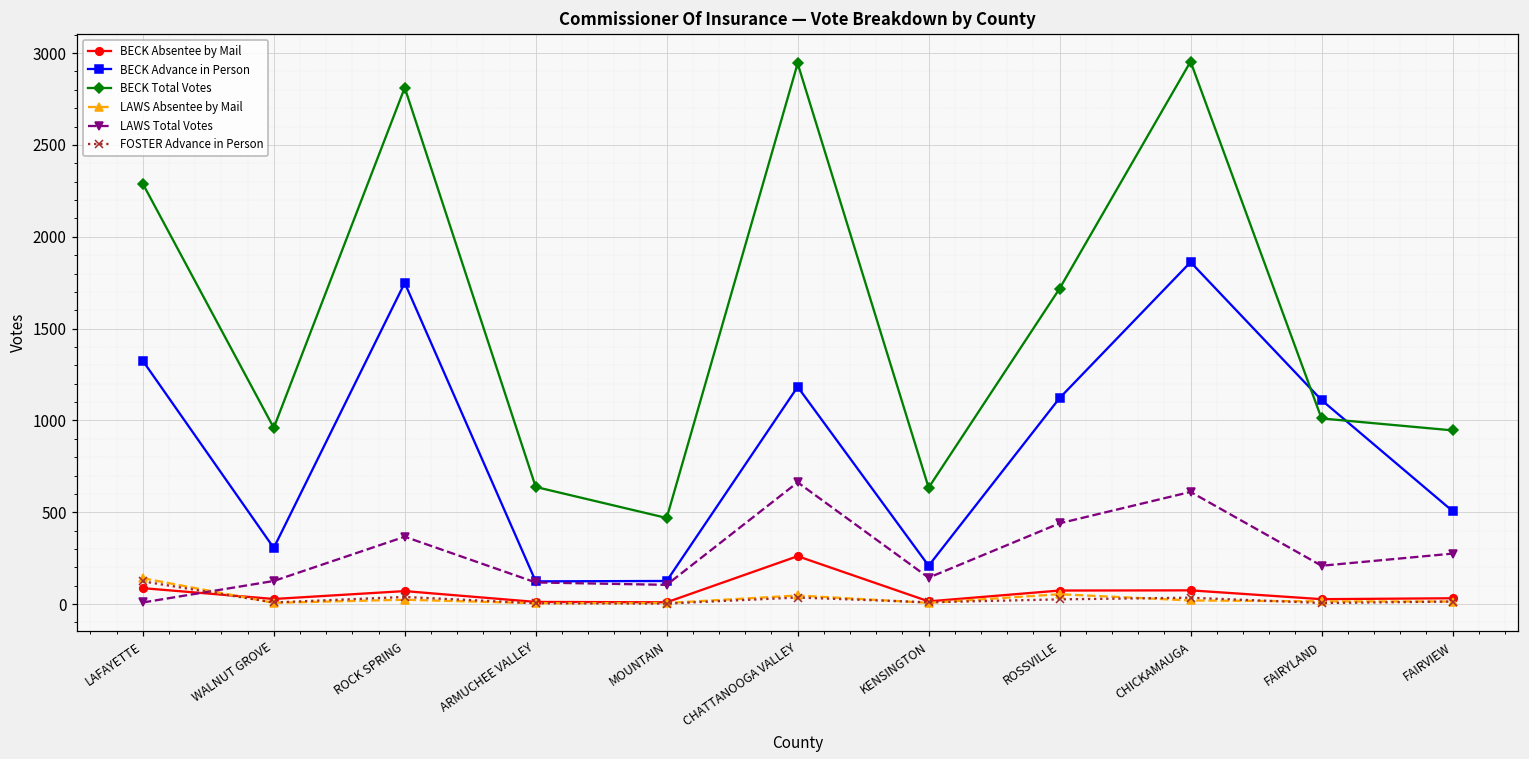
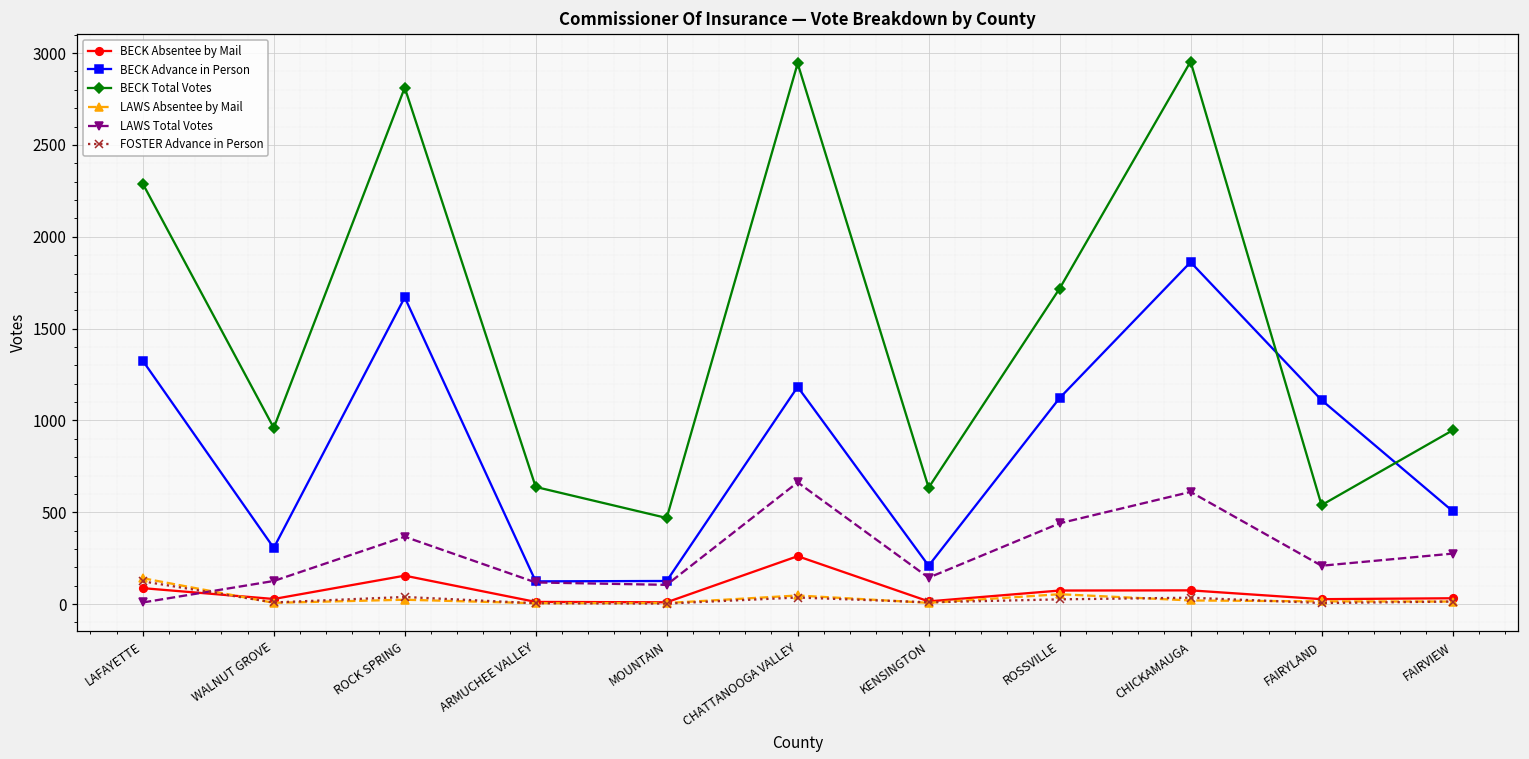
  {
    "BECK Absentee by Mail": {
      "LAFAYETTE": 90,
      "WALNUT GROVE": 30,
-     "ROCK SPRING": 70,
+     "ROCK SPRING": 160,
      "CHATTANOOGA VALLEY": 260,
      "ROSSVILLE": 70,
      "CHICKAMAUGA": 80,
      "FAIRVIEW": 30
    },
    "BECK Advance in Person": {
      "LAFAYETTE": 1330,
      "WALNUT GROVE": 310,
-     "ROCK SPRING": 1750,
+     "ROCK SPRING": 1670,
      "MOUNTAIN": 130,
      "CHATTANOOGA VALLEY": 1180,
      "KENSINGTON": 210,
      "ROSSVILLE": 1120,
      "CHICKAMAUGA": 1860,
      "FAIRYLAND": 1110,
      "FAIRVIEW": 510
    },
    "BECK Total Votes": {
      "LAFAYETTE": 2290,
      "WALNUT GROVE": 960,
      "ROCK SPRING": 2810,
      "ARMUCHEE VALLEY": 640,
      "MOUNTAIN": 470,
      "CHATTANOOGA VALLEY": 2940,
      "KENSINGTON": 630,
      "ROSSVILLE": 1720,
      "CHICKAMAUGA": 2950,
-     "FAIRYLAND": 1010,
+     "FAIRYLAND": 540,
      "FAIRVIEW": 950
    },
    "LAWS Absentee by Mail": {
      "LAFAYETTE": 140,
      "ROSSVILLE": 50
    },
    "LAWS Total Votes": {
      "LAFAYETTE": 10,
      "WALNUT GROVE": 130,
      "ROCK SPRING": 370,
      "MOUNTAIN": 110,
      "CHATTANOOGA VALLEY": 660,
      "KENSINGTON": 140,
      "ROSSVILLE": 440,
      "CHICKAMAUGA": 610,
      "FAIRYLAND": 210,
      "FAIRVIEW": 280
    },
    "FOSTER Advance in Person": {
      "LAFAYETTE": 120,
      "ROSSVILLE": 30
    }
  }
